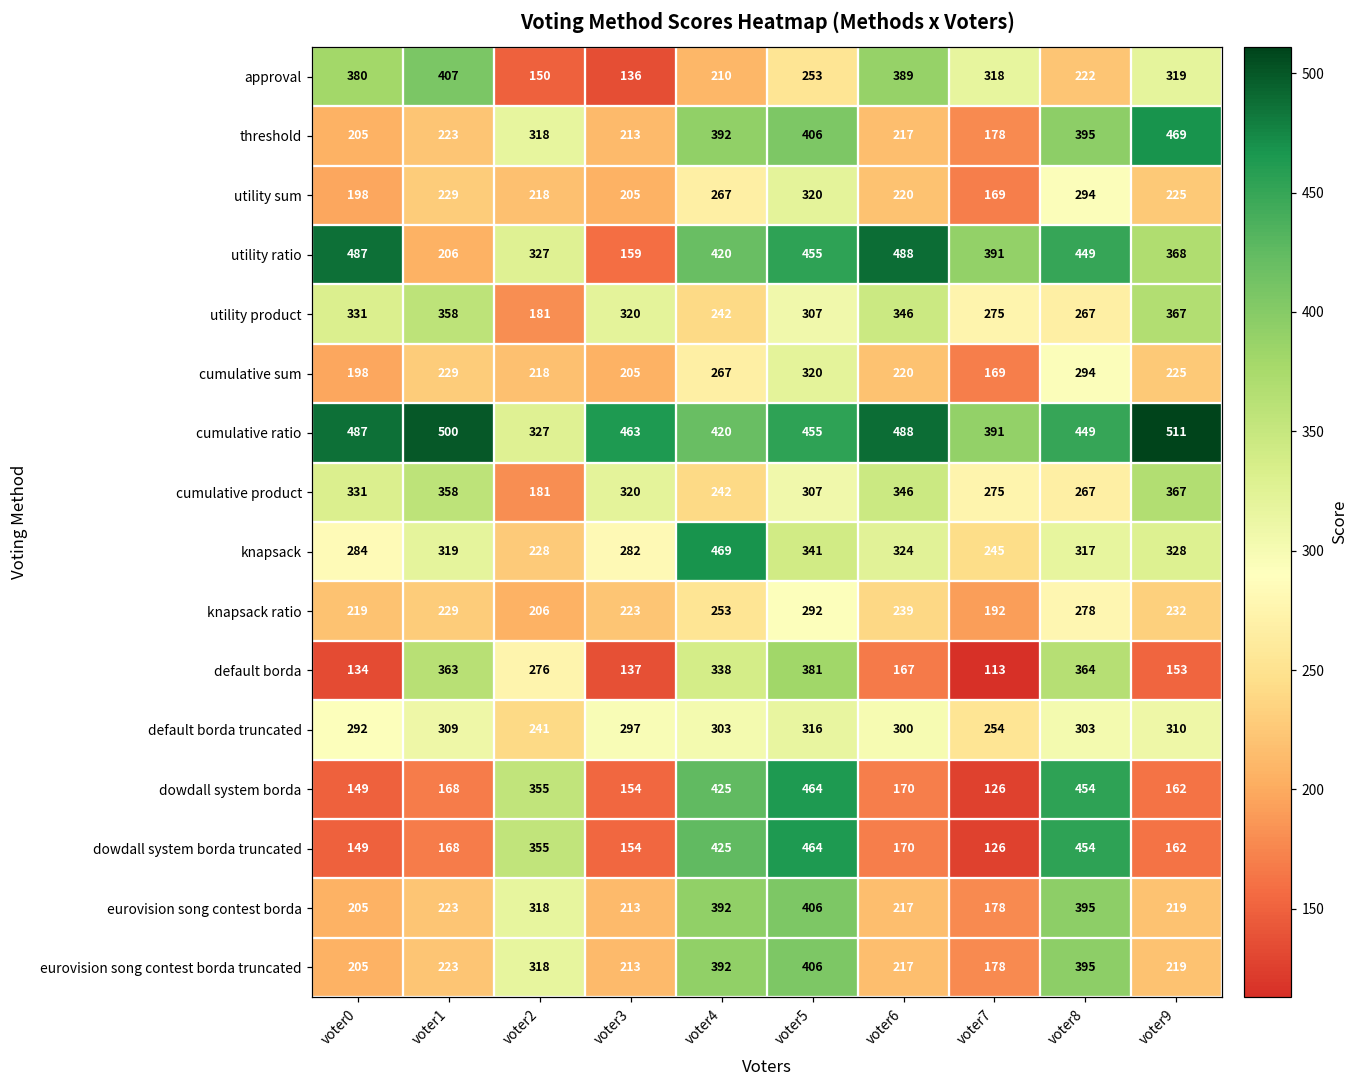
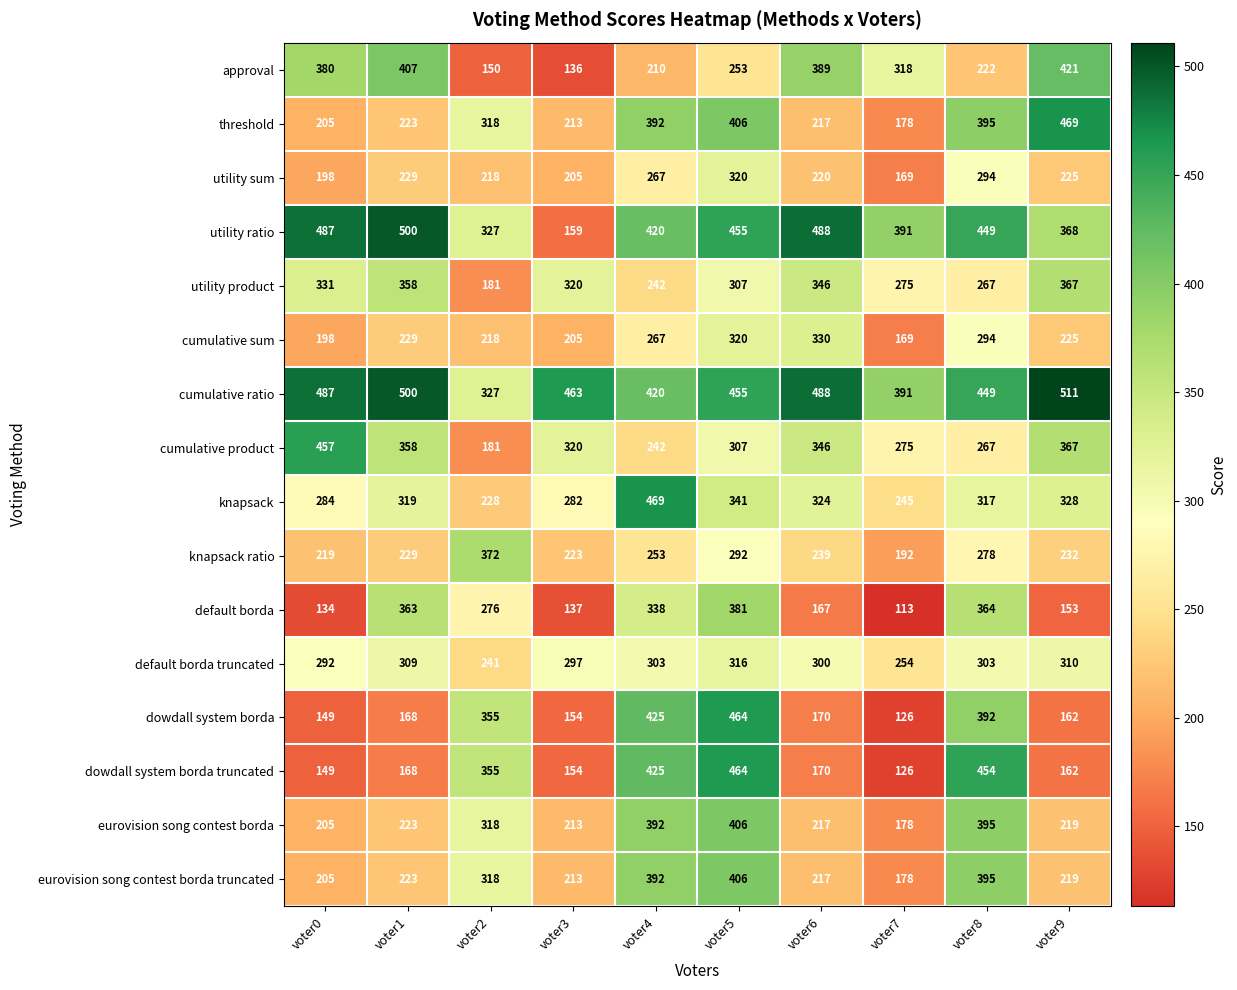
  {
    "approval": {
      "voter0": 380,
      "voter1": 407,
      "voter2": 150,
      "voter3": 136,
      "voter4": 210,
      "voter5": 253,
      "voter6": 389,
      "voter7": 318,
      "voter8": 222,
-     "voter9": 319
+     "voter9": 421
    },
    "threshold": {
      "voter0": 205,
      "voter1": 223,
      "voter2": 318,
      "voter3": 213,
      "voter4": 392,
      "voter5": 406,
      "voter6": 217,
      "voter7": 178,
      "voter8": 395,
      "voter9": 469
    },
    "utility sum": {
      "voter0": 198,
      "voter1": 229,
      "voter2": 218,
      "voter3": 205,
      "voter4": 267,
      "voter5": 320,
      "voter6": 220,
      "voter7": 169,
      "voter8": 294,
      "voter9": 225
    },
    "utility ratio": {
      "voter0": 487,
-     "voter1": 206,
+     "voter1": 500,
      "voter2": 327,
      "voter3": 159,
      "voter4": 420,
      "voter5": 455,
      "voter6": 488,
      "voter7": 391,
      "voter8": 449,
      "voter9": 368
    },
    "utility product": {
      "voter0": 331,
      "voter1": 358,
      "voter2": 181,
      "voter3": 320,
      "voter4": 242,
      "voter5": 307,
      "voter6": 346,
      "voter7": 275,
      "voter8": 267,
      "voter9": 367
    },
    "cumulative sum": {
      "voter0": 198,
      "voter1": 229,
      "voter2": 218,
      "voter3": 205,
      "voter4": 267,
      "voter5": 320,
-     "voter6": 220,
+     "voter6": 330,
      "voter7": 169,
      "voter8": 294,
      "voter9": 225
    },
    "cumulative ratio": {
      "voter0": 487,
      "voter1": 500,
      "voter2": 327,
      "voter3": 463,
      "voter4": 420,
      "voter5": 455,
      "voter6": 488,
      "voter7": 391,
      "voter8": 449,
      "voter9": 511
    },
    "cumulative product": {
-     "voter0": 331,
+     "voter0": 457,
      "voter1": 358,
      "voter2": 181,
      "voter3": 320,
      "voter4": 242,
      "voter5": 307,
      "voter6": 346,
      "voter7": 275,
      "voter8": 267,
      "voter9": 367
    },
    "knapsack": {
      "voter0": 284,
      "voter1": 319,
      "voter2": 228,
      "voter3": 282,
      "voter4": 469,
      "voter5": 341,
      "voter6": 324,
      "voter7": 245,
      "voter8": 317,
      "voter9": 328
    },
    "knapsack ratio": {
      "voter0": 219,
      "voter1": 229,
-     "voter2": 206,
+     "voter2": 372,
      "voter3": 223,
      "voter4": 253,
      "voter5": 292,
      "voter6": 239,
      "voter7": 192,
      "voter8": 278,
      "voter9": 232
    },
    "default borda": {
      "voter0": 134,
      "voter1": 363,
      "voter2": 276,
      "voter3": 137,
      "voter4": 338,
      "voter5": 381,
      "voter6": 167,
      "voter7": 113,
      "voter8": 364,
      "voter9": 153
    },
    "default borda truncated": {
      "voter0": 292,
      "voter1": 309,
      "voter2": 241,
      "voter3": 297,
      "voter4": 303,
      "voter5": 316,
      "voter6": 300,
      "voter7": 254,
      "voter8": 303,
      "voter9": 310
    },
    "dowdall system borda": {
      "voter0": 149,
      "voter1": 168,
      "voter2": 355,
      "voter3": 154,
      "voter4": 425,
      "voter5": 464,
      "voter6": 170,
      "voter7": 126,
-     "voter8": 454,
+     "voter8": 392,
      "voter9": 162
    },
    "dowdall system borda truncated": {
      "voter0": 149,
      "voter1": 168,
      "voter2": 355,
      "voter3": 154,
      "voter4": 425,
      "voter5": 464,
      "voter6": 170,
      "voter7": 126,
      "voter8": 454,
      "voter9": 162
    },
    "eurovision song contest borda": {
      "voter0": 205,
      "voter1": 223,
      "voter2": 318,
      "voter3": 213,
      "voter4": 392,
      "voter5": 406,
      "voter6": 217,
      "voter7": 178,
      "voter8": 395,
      "voter9": 219
    },
    "eurovision song contest borda truncated": {
      "voter0": 205,
      "voter1": 223,
      "voter2": 318,
      "voter3": 213,
      "voter4": 392,
      "voter5": 406,
      "voter6": 217,
      "voter7": 178,
      "voter8": 395,
      "voter9": 219
    }
  }
